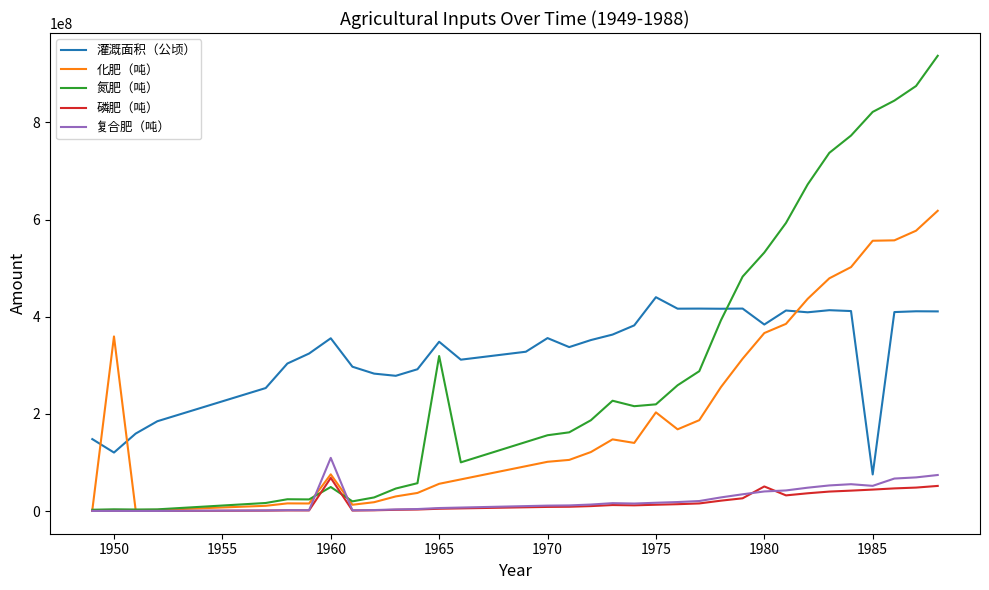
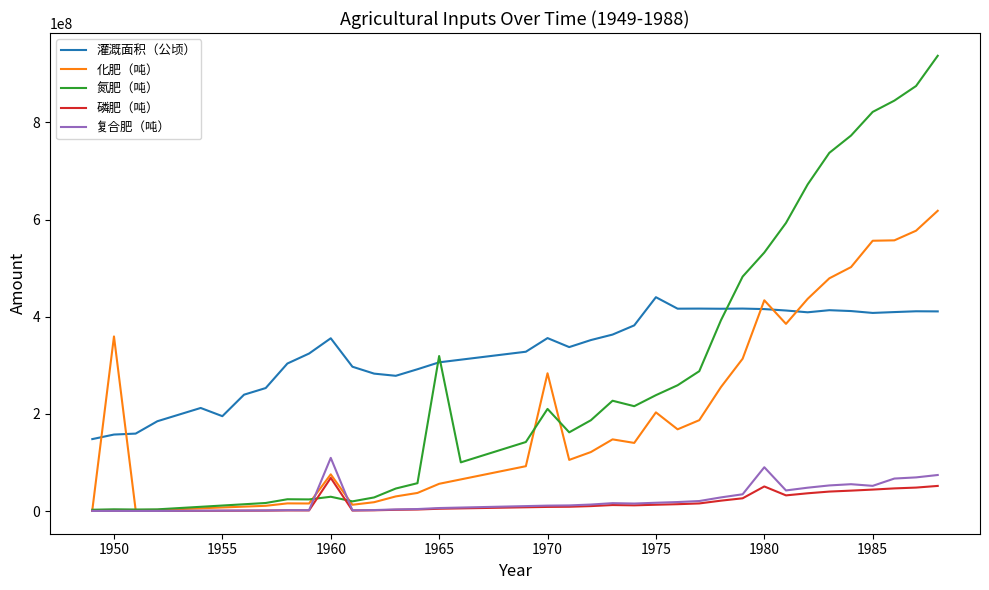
  {
    "灌溉面积（公顷）": {
-     "1950": 120000000,
-     "1955": 230000000,
+     "1950": 160000000,
+     "1955": 200000000,
      "1960": 360000000,
-     "1965": 350000000,
+     "1965": 310000000,
      "1970": 360000000,
      "1975": 440000000,
-     "1980": 380000000,
-     "1985": 80000000
+     "1980": 420000000,
+     "1985": 410000000
    },
    "化肥（吨）": {
      "1950": 360000000,
      "1960": 80000000,
      "1965": 60000000,
-     "1970": 100000000,
+     "1970": 280000000,
      "1975": 200000000,
-     "1980": 370000000,
+     "1980": 430000000,
      "1985": 560000000
    },
    "氮肥（吨）": {
-     "1960": 50000000,
+     "1960": 30000000,
      "1965": 320000000,
-     "1970": 160000000,
-     "1975": 220000000,
+     "1970": 210000000,
+     "1975": 240000000,
      "1980": 530000000,
      "1985": 820000000
    },
    "磷肥（吨）": {
      "1960": 70000000,
      "1980": 50000000,
      "1985": 40000000
    },
    "复合肥（吨）": {
      "1960": 110000000,
-     "1980": 40000000,
+     "1980": 90000000,
      "1985": 50000000
    }
  }
